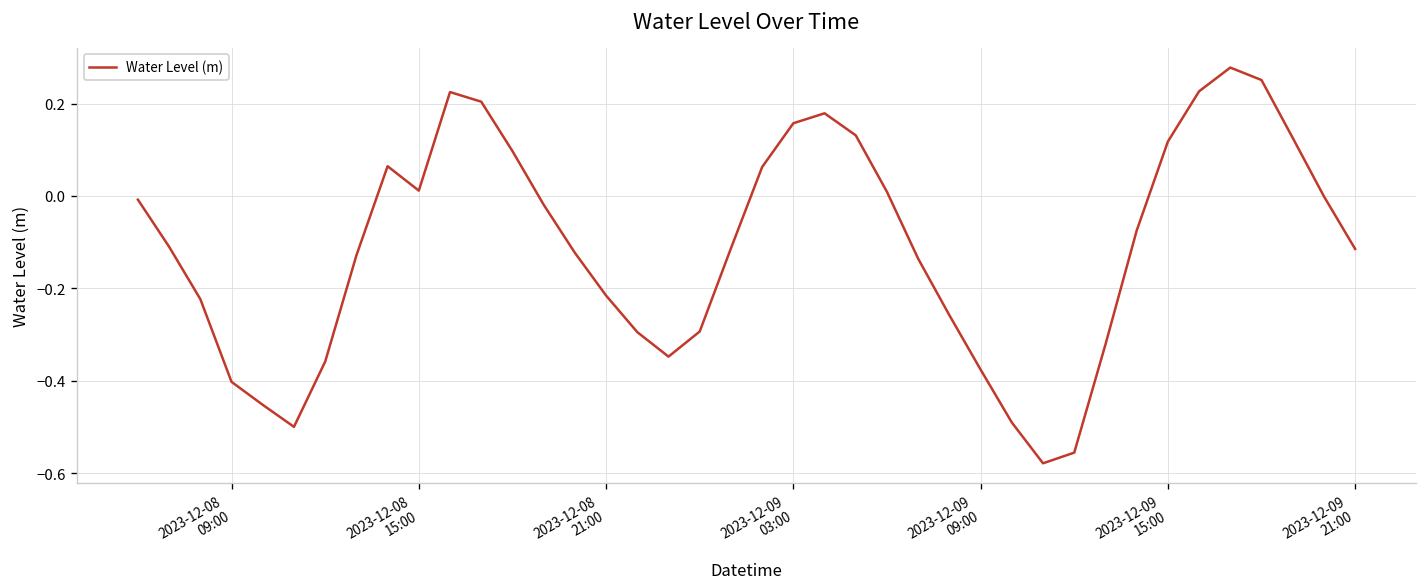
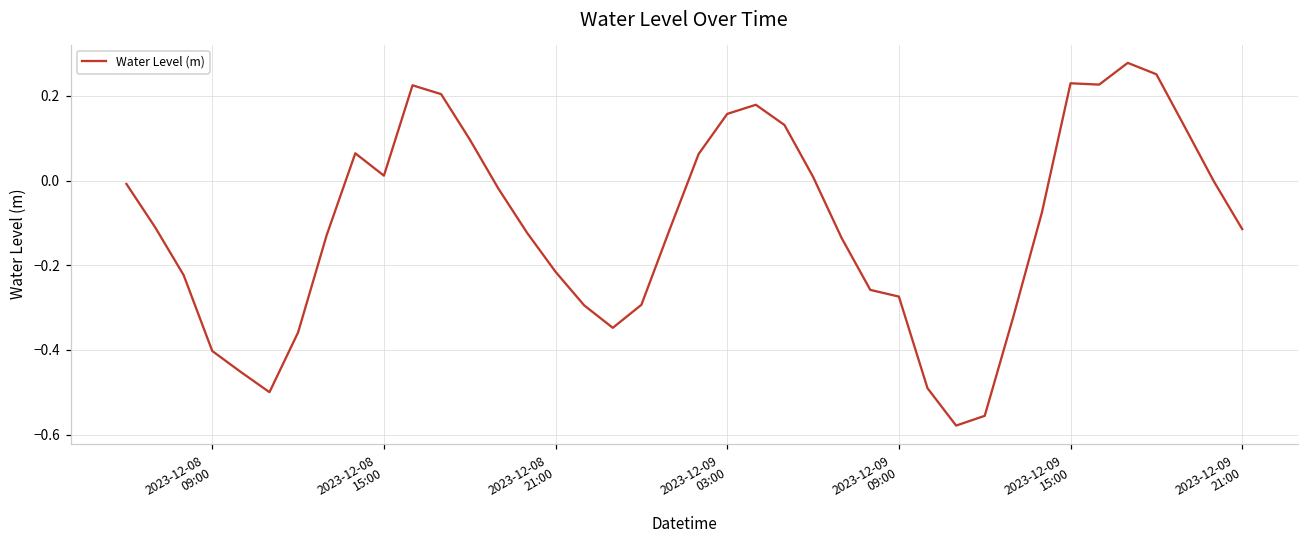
  {
    "2023-12-08 09:00": -0.40,
    "2023-12-08 15:00": 0.01,
    "2023-12-08 21:00": -0.22,
    "2023-12-09 03:00": 0.16,
-   "2023-12-09 09:00": -0.38,
-   "2023-12-09 15:00": 0.12,
+   "2023-12-09 09:00": -0.27,
+   "2023-12-09 15:00": 0.23,
    "2023-12-09 21:00": -0.11
  }
